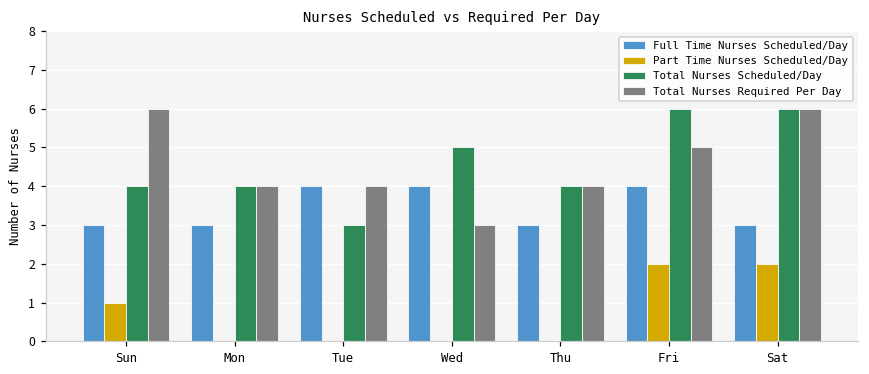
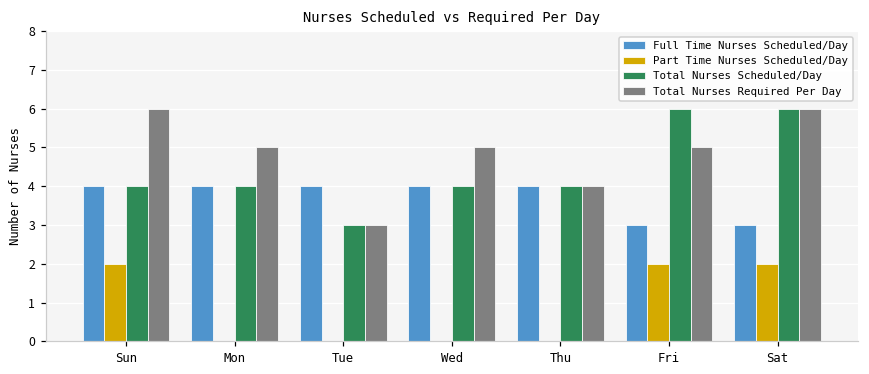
  {
    "Full Time Nurses Scheduled/Day": {
-     "Sun": 3,
-     "Mon": 3,
+     "Sun": 4,
+     "Mon": 4,
      "Tue": 4,
      "Wed": 4,
-     "Thu": 3,
-     "Fri": 4,
+     "Thu": 4,
+     "Fri": 3,
      "Sat": 3
    },
    "Part Time Nurses Scheduled/Day": {
-     "Sun": 1,
+     "Sun": 2,
      "Mon": 0,
      "Tue": 0,
      "Wed": 0,
      "Thu": 0,
      "Fri": 2,
      "Sat": 2
    },
    "Total Nurses Scheduled/Day": {
      "Sun": 4,
      "Mon": 4,
      "Tue": 3,
-     "Wed": 5,
+     "Wed": 4,
      "Thu": 4,
      "Fri": 6,
      "Sat": 6
    },
    "Total Nurses Required Per Day": {
      "Sun": 6,
-     "Mon": 4,
-     "Tue": 4,
-     "Wed": 3,
+     "Mon": 5,
+     "Tue": 3,
+     "Wed": 5,
      "Thu": 4,
      "Fri": 5,
      "Sat": 6
    }
  }
